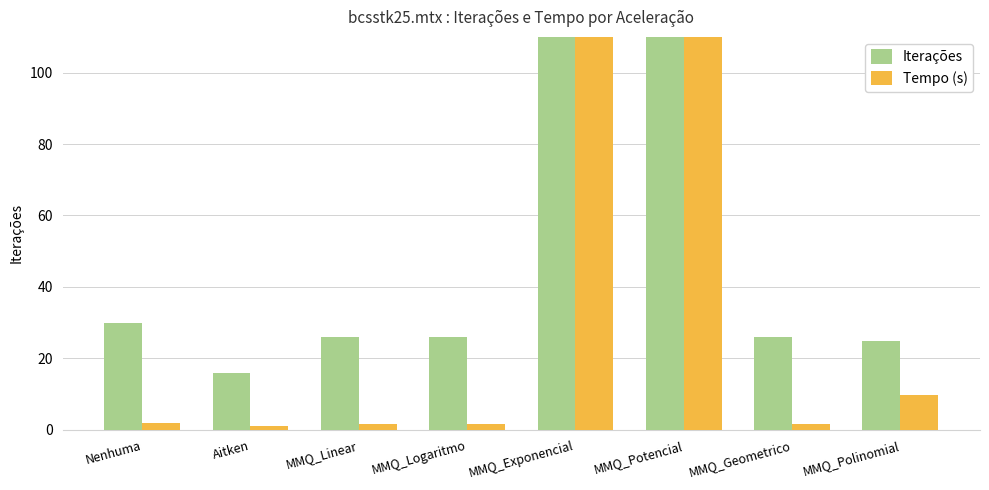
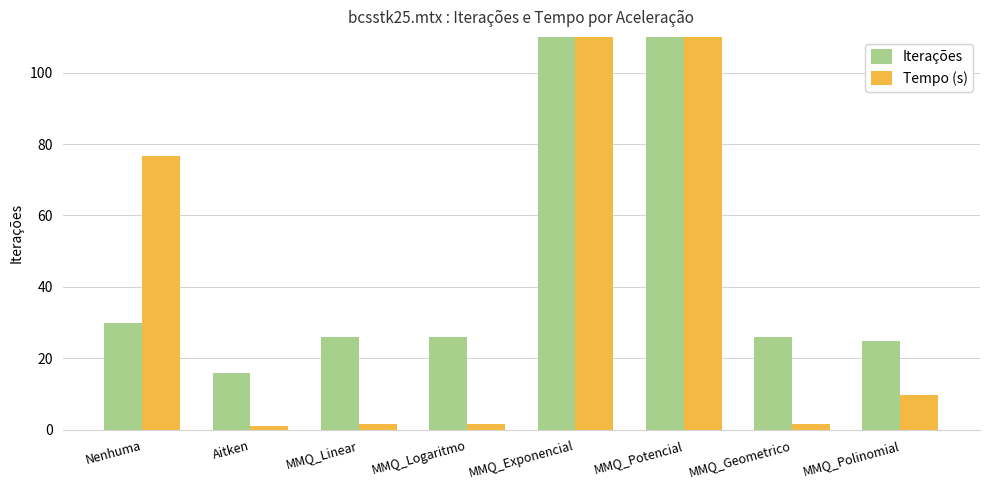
  {
    "Iterações": {
      "Nenhuma": 30,
      "Aitken": 16,
      "MMQ_Linear": 26,
      "MMQ_Logaritmo": 26,
      "MMQ_Geometrico": 26,
      "MMQ_Polinomial": 25
    },
    "Tempo (s)": {
-     "Nenhuma": 2,
+     "Nenhuma": 77,
      "Aitken": 1,
      "MMQ_Linear": 2,
      "MMQ_Logaritmo": 2,
      "MMQ_Geometrico": 2,
      "MMQ_Polinomial": 10
    }
  }
